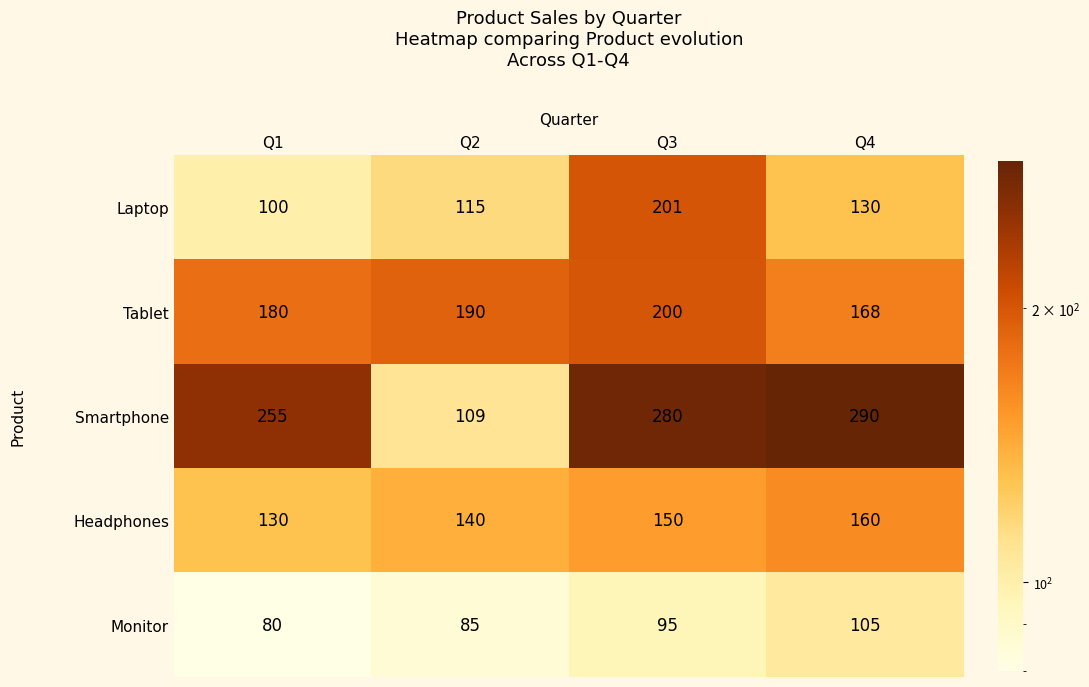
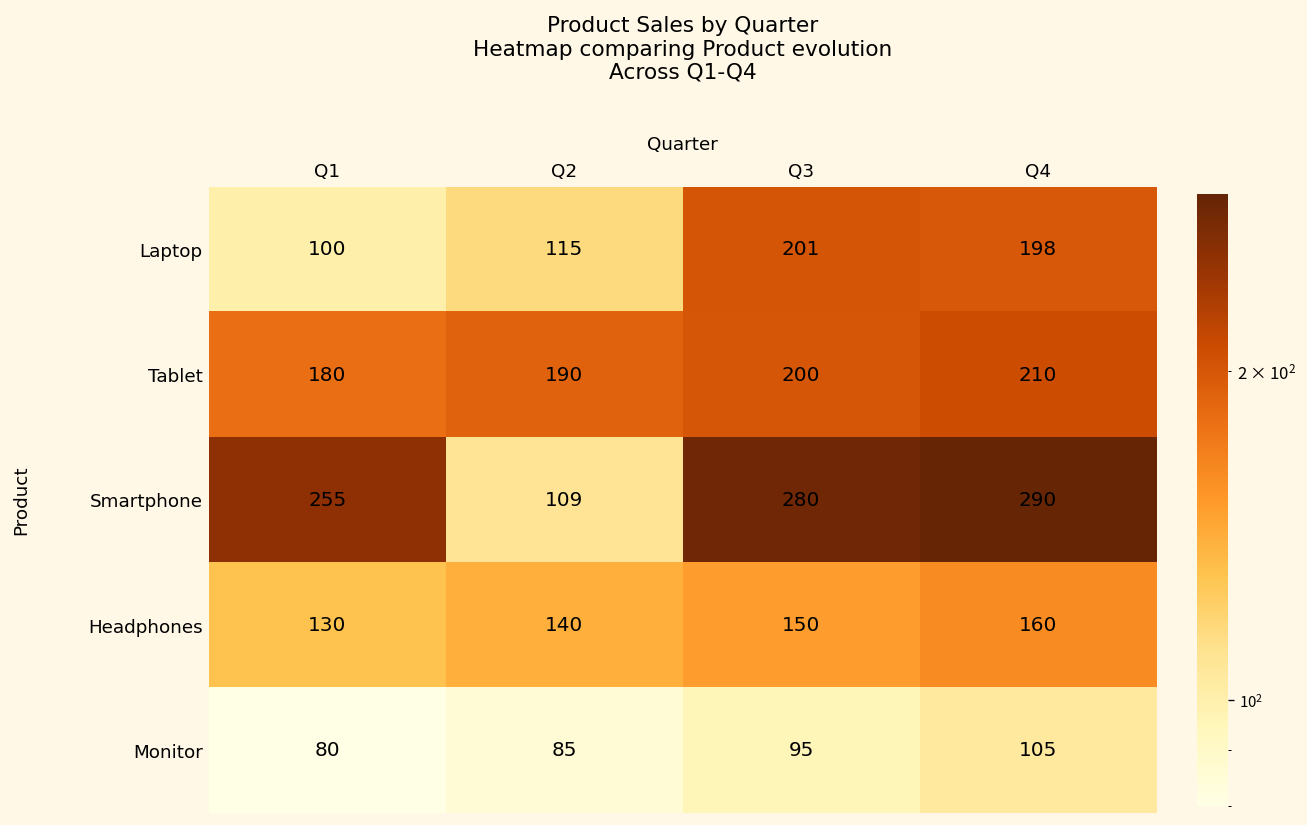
  {
    "Laptop": {
      "Q1": 100,
      "Q2": 115,
      "Q3": 201,
-     "Q4": 130
+     "Q4": 198
    },
    "Tablet": {
      "Q1": 180,
      "Q2": 190,
      "Q3": 200,
-     "Q4": 168
+     "Q4": 210
    },
    "Smartphone": {
      "Q1": 255,
      "Q2": 109,
      "Q3": 280,
      "Q4": 290
    },
    "Headphones": {
      "Q1": 130,
      "Q2": 140,
      "Q3": 150,
      "Q4": 160
    },
    "Monitor": {
      "Q1": 80,
      "Q2": 85,
      "Q3": 95,
      "Q4": 105
    }
  }
